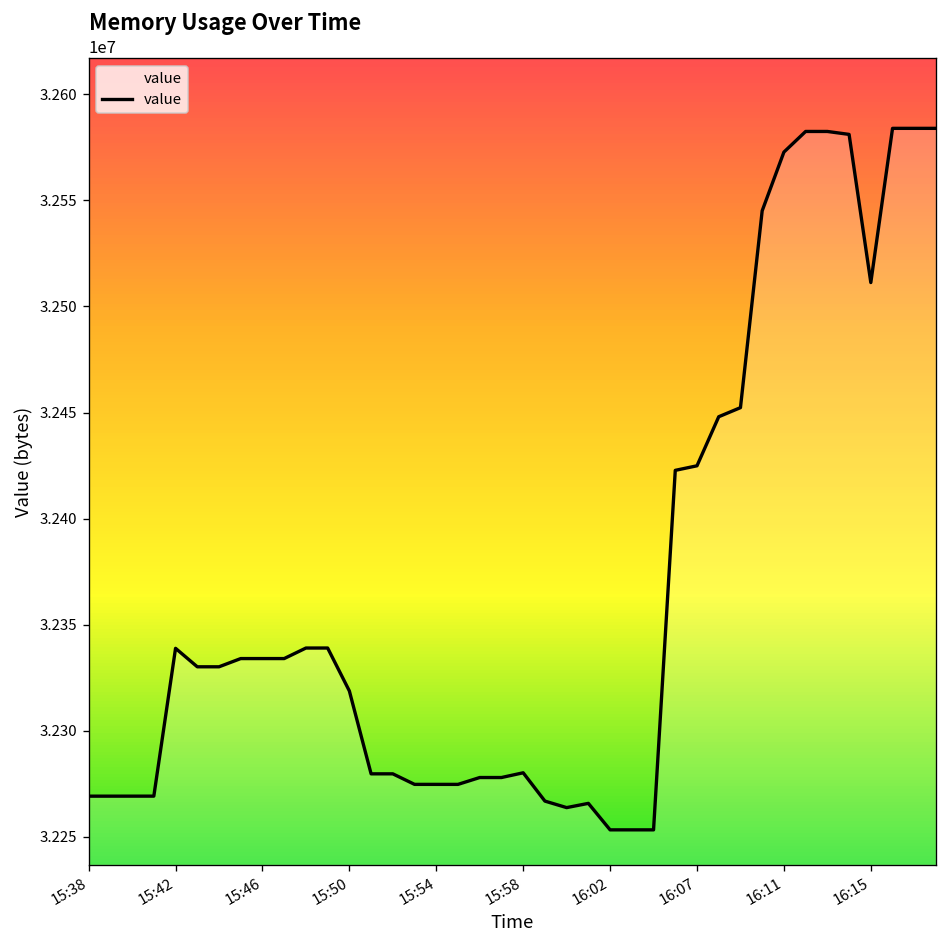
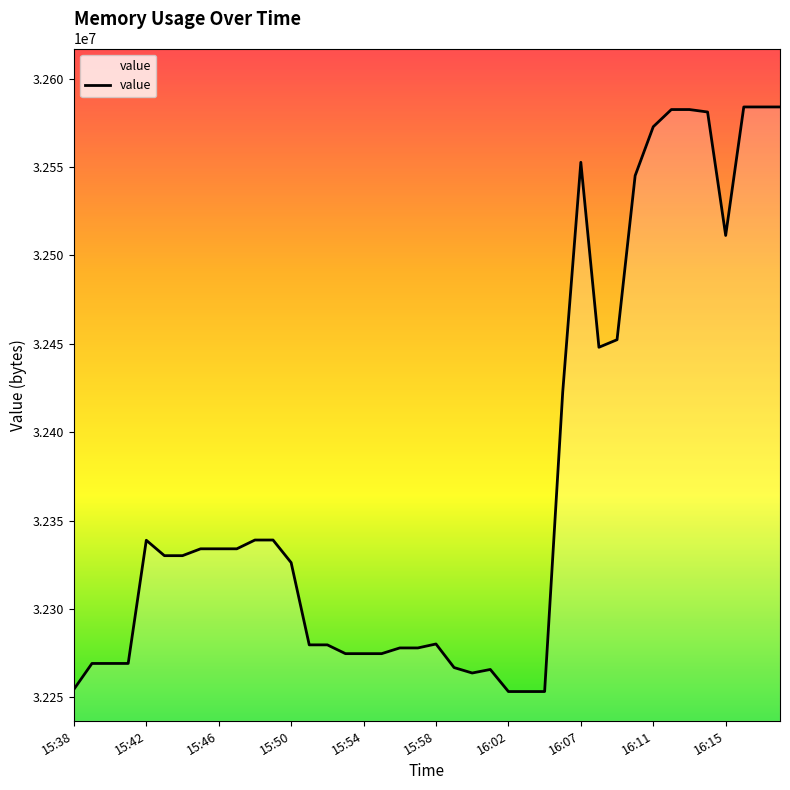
  {
-   "15:38": 32269000,
+   "15:38": 32255000,
    "15:42": 32339000,
    "15:46": 32334000,
-   "15:50": 32319000,
+   "15:50": 32326000,
    "15:54": 32275000,
    "15:58": 32280000,
    "16:02": 32253000,
-   "16:07": 32425000,
+   "16:07": 32553000,
    "16:11": 32573000,
    "16:15": 32511000
  }
